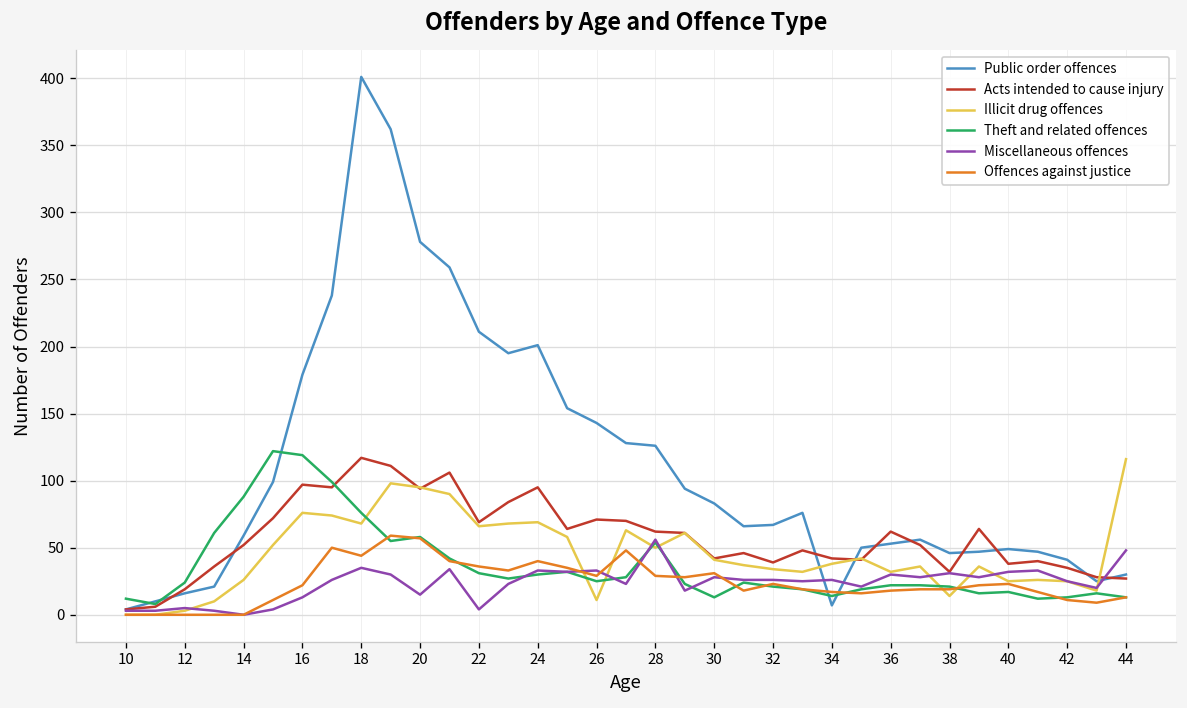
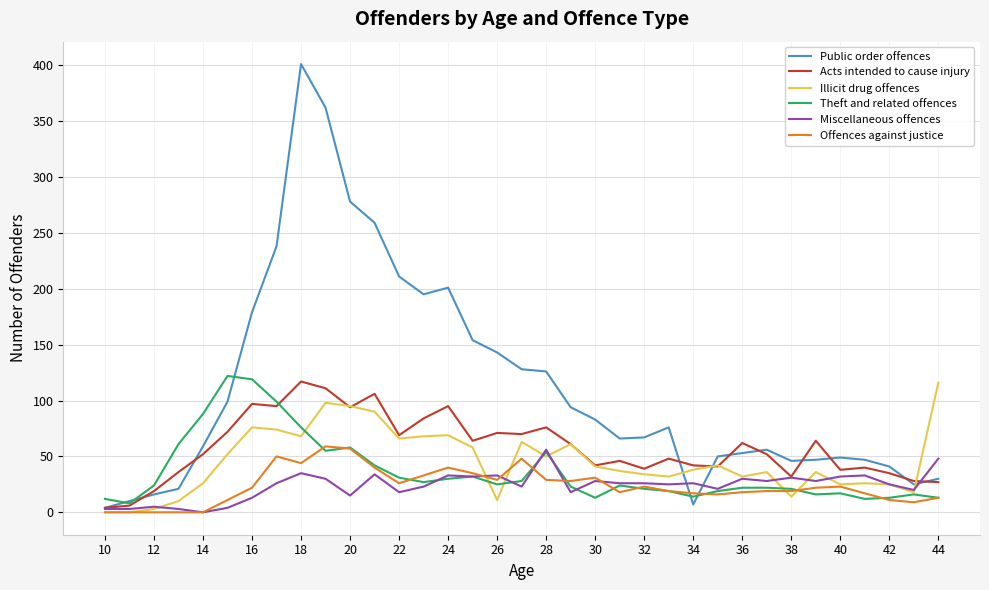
  {
    "Public order offences": {
      "12": 16,
      "14": 59,
      "16": 179,
      "18": 401,
      "20": 278,
      "22": 211,
      "24": 201,
      "26": 143,
      "28": 126,
      "30": 83,
      "32": 67,
      "34": 7,
      "36": 53,
      "38": 46,
      "40": 49,
      "42": 41,
      "44": 30
    },
    "Acts intended to cause injury": {
      "12": 19,
      "14": 52,
      "16": 97,
      "18": 117,
      "22": 69,
      "24": 95,
      "26": 71,
-     "28": 62,
+     "28": 76,
      "32": 39,
      "34": 42,
      "36": 62,
      "40": 38,
      "42": 35,
      "44": 27
    },
    "Illicit drug offences": {
      "14": 26,
      "16": 76,
      "18": 68,
      "22": 66,
      "24": 69,
      "26": 11,
      "28": 50,
      "32": 34,
      "34": 38,
      "38": 14,
      "44": 116
    },
    "Theft and related offences": {
      "10": 12,
      "12": 24,
      "14": 88,
      "16": 119,
      "18": 76,
      "22": 31,
      "24": 30,
      "26": 25,
      "30": 13,
      "34": 14,
      "36": 22,
      "40": 17
    },
    "Miscellaneous offences": {
      "16": 13,
      "18": 35,
      "20": 15,
-     "22": 4,
+     "22": 18,
      "24": 33,
      "26": 33,
      "30": 28,
      "32": 26,
      "34": 26,
      "40": 32,
      "44": 48
    },
    "Offences against justice": {
      "12": 0,
      "16": 22,
      "18": 44,
-     "22": 36,
+     "22": 26,
      "24": 40,
      "26": 29,
      "28": 29,
      "30": 31,
      "34": 17,
      "36": 18
    }
  }
